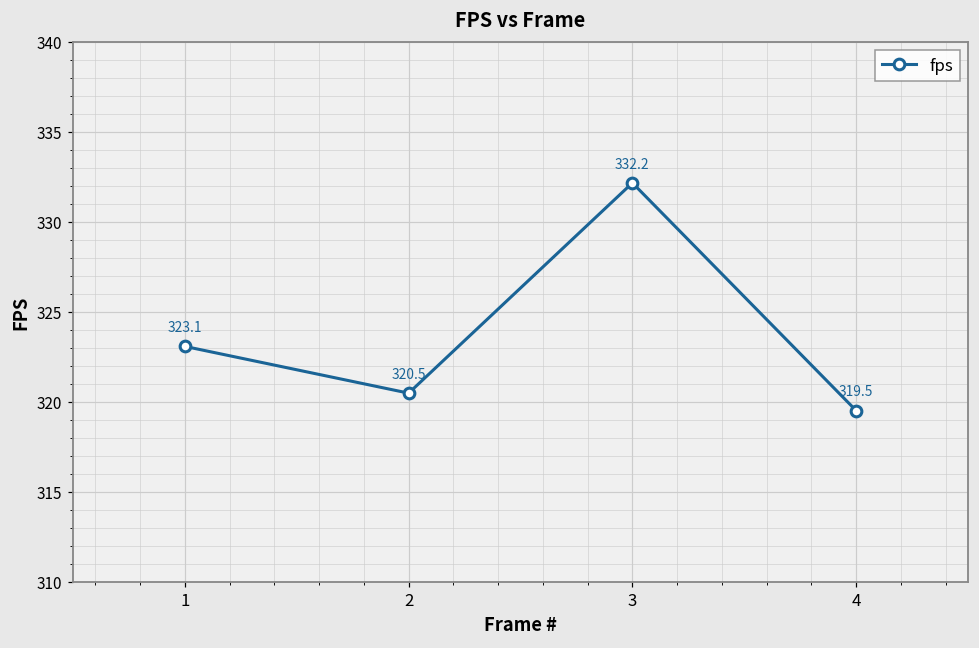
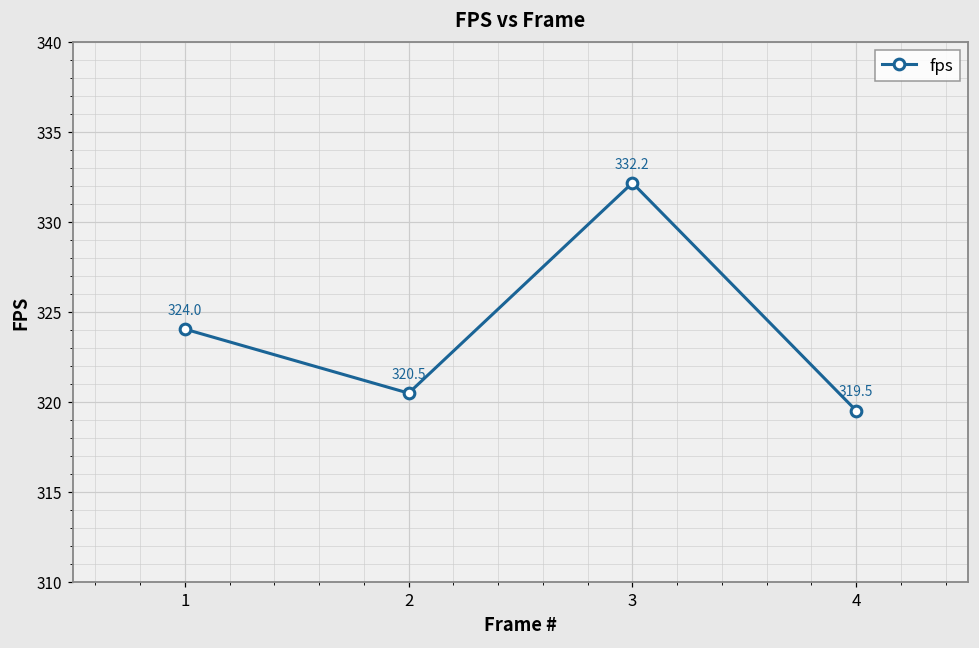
  {
-   "1": 323.1,
+   "1": 324.0,
    "2": 320.5,
    "3": 332.2,
    "4": 319.5
  }
